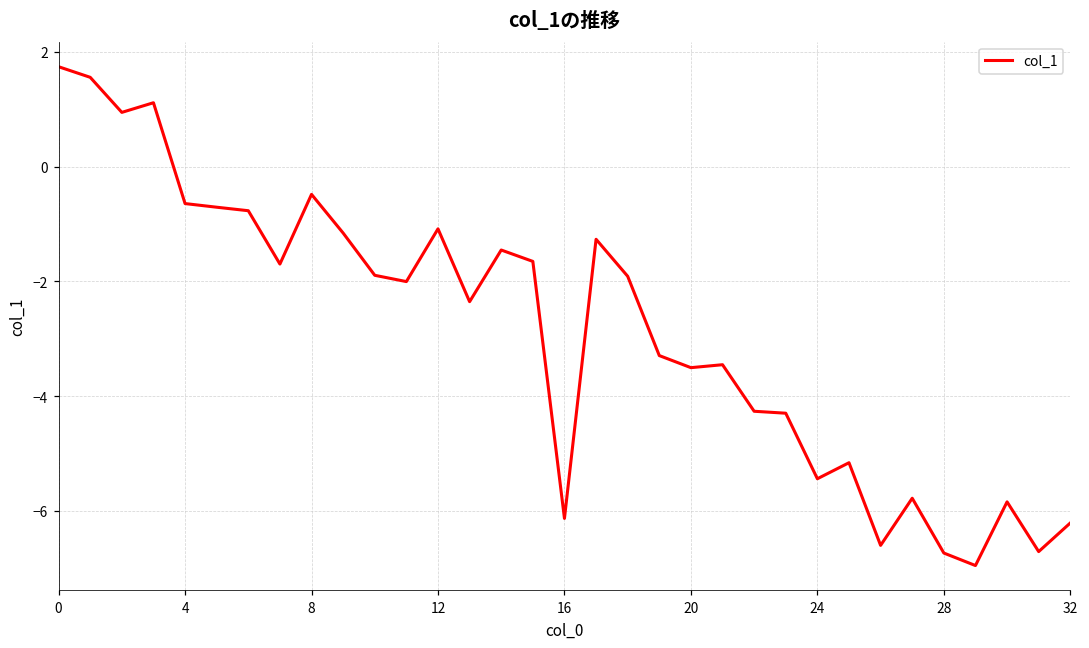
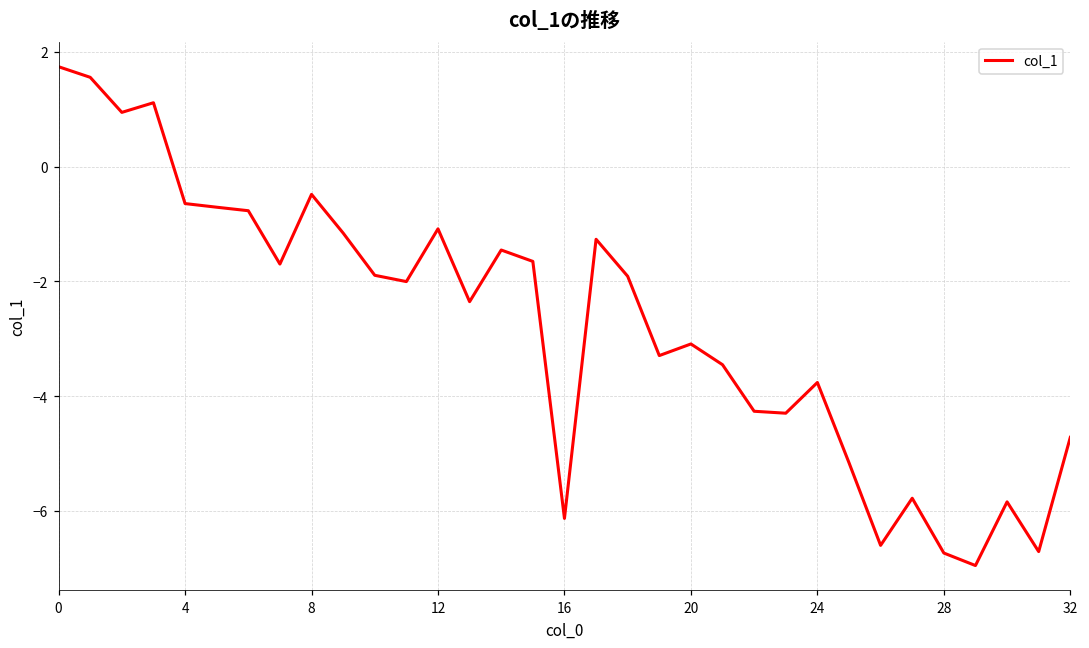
  {
    "0": 1.7,
    "4": -0.6,
    "8": -0.5,
    "12": -1.1,
    "16": -6.1,
-   "20": -3.5,
-   "24": -5.4,
+   "20": -3.1,
+   "24": -3.8,
    "28": -6.7,
-   "32": -6.2
+   "32": -4.7
  }
